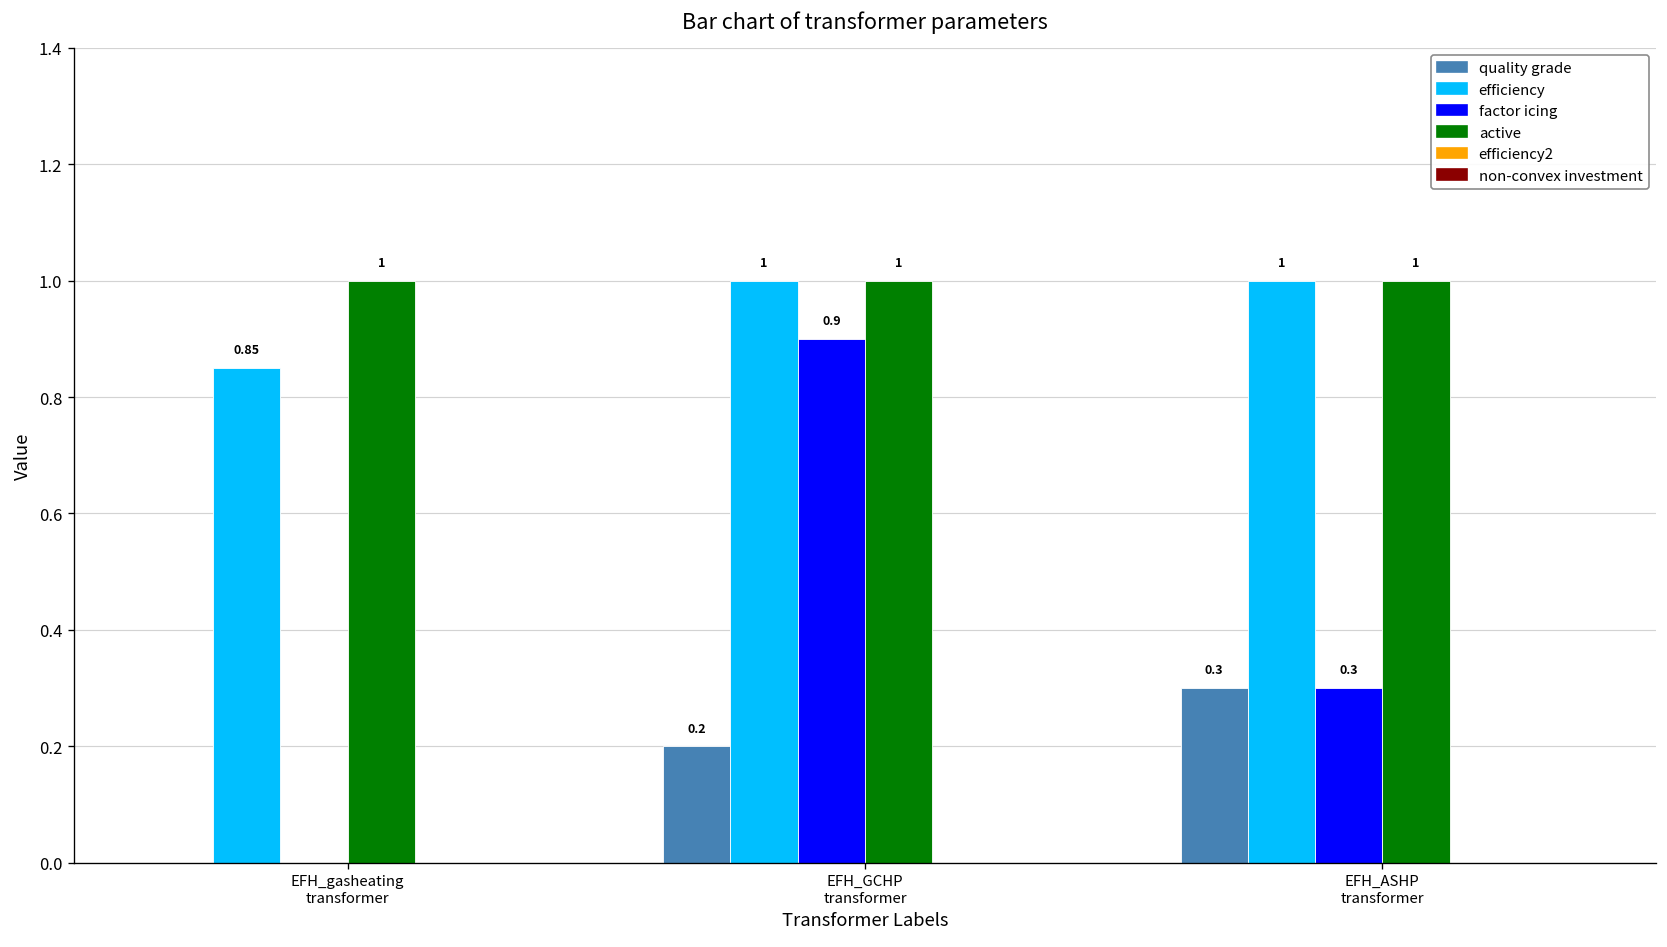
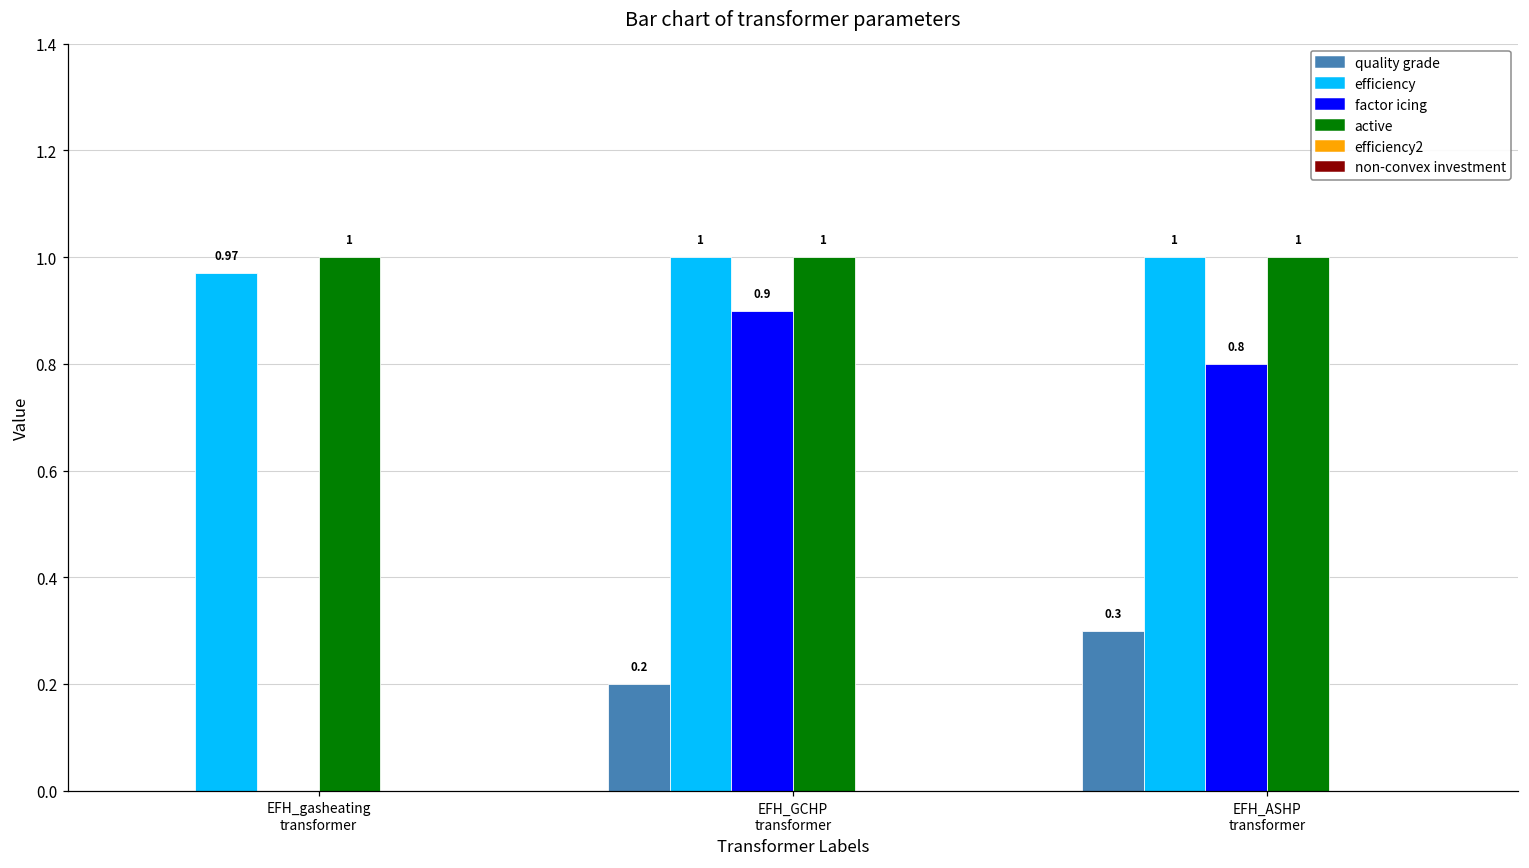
  {
    "quality grade": {
      "EFH_GCHP transformer": 0.2,
      "EFH_ASHP transformer": 0.3
    },
    "efficiency": {
-     "EFH_gasheating transformer": 0.85,
+     "EFH_gasheating transformer": 0.97,
      "EFH_GCHP transformer": 1,
      "EFH_ASHP transformer": 1
    },
    "factor icing": {
      "EFH_GCHP transformer": 0.9,
-     "EFH_ASHP transformer": 0.3
+     "EFH_ASHP transformer": 0.8
    },
    "active": {
      "EFH_gasheating transformer": 1,
      "EFH_GCHP transformer": 1,
      "EFH_ASHP transformer": 1
    },
    "efficiency2": {
      "EFH_gasheating transformer": 0.00,
      "EFH_GCHP transformer": 0.00,
      "EFH_ASHP transformer": 0.00
    },
    "non-convex investment": {
      "EFH_gasheating transformer": 0.00,
      "EFH_GCHP transformer": 0.00,
      "EFH_ASHP transformer": 0.00
    }
  }
